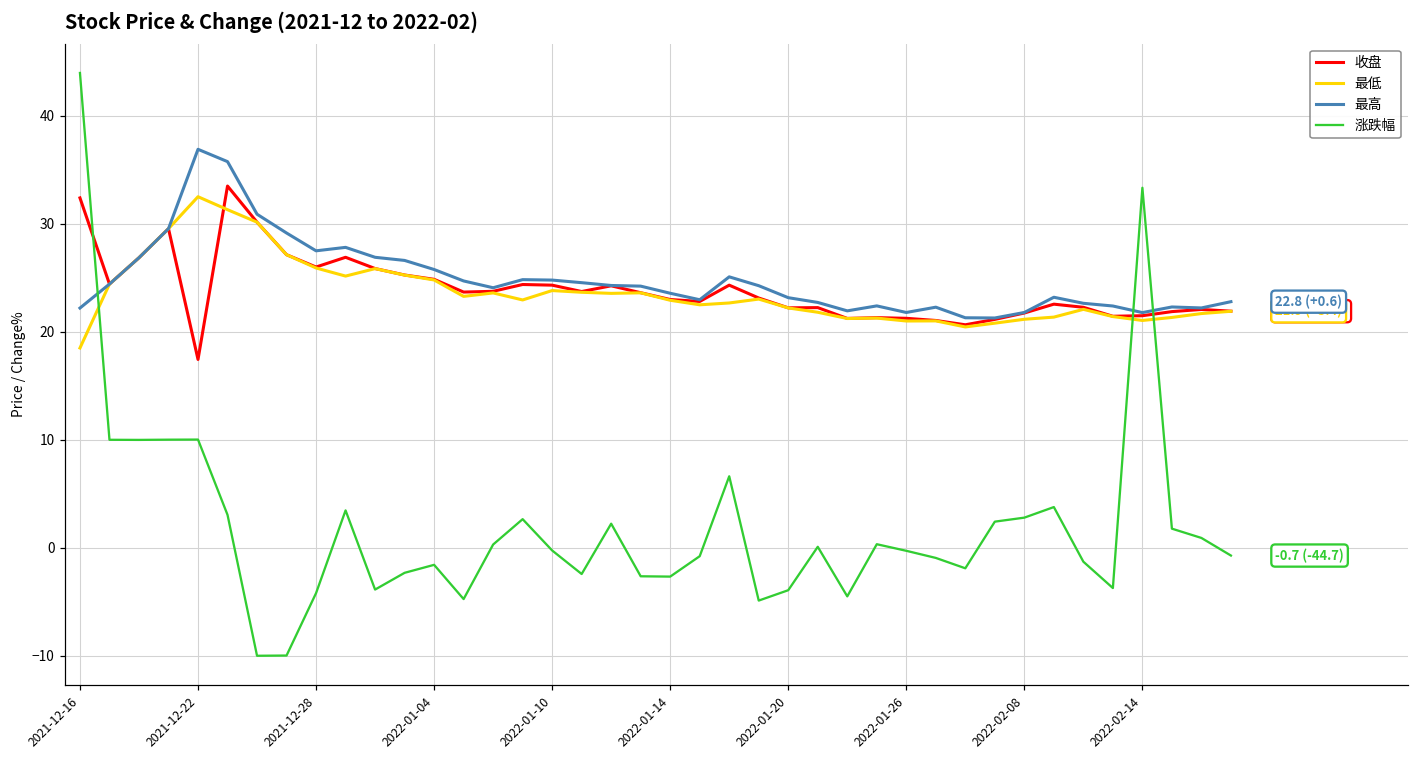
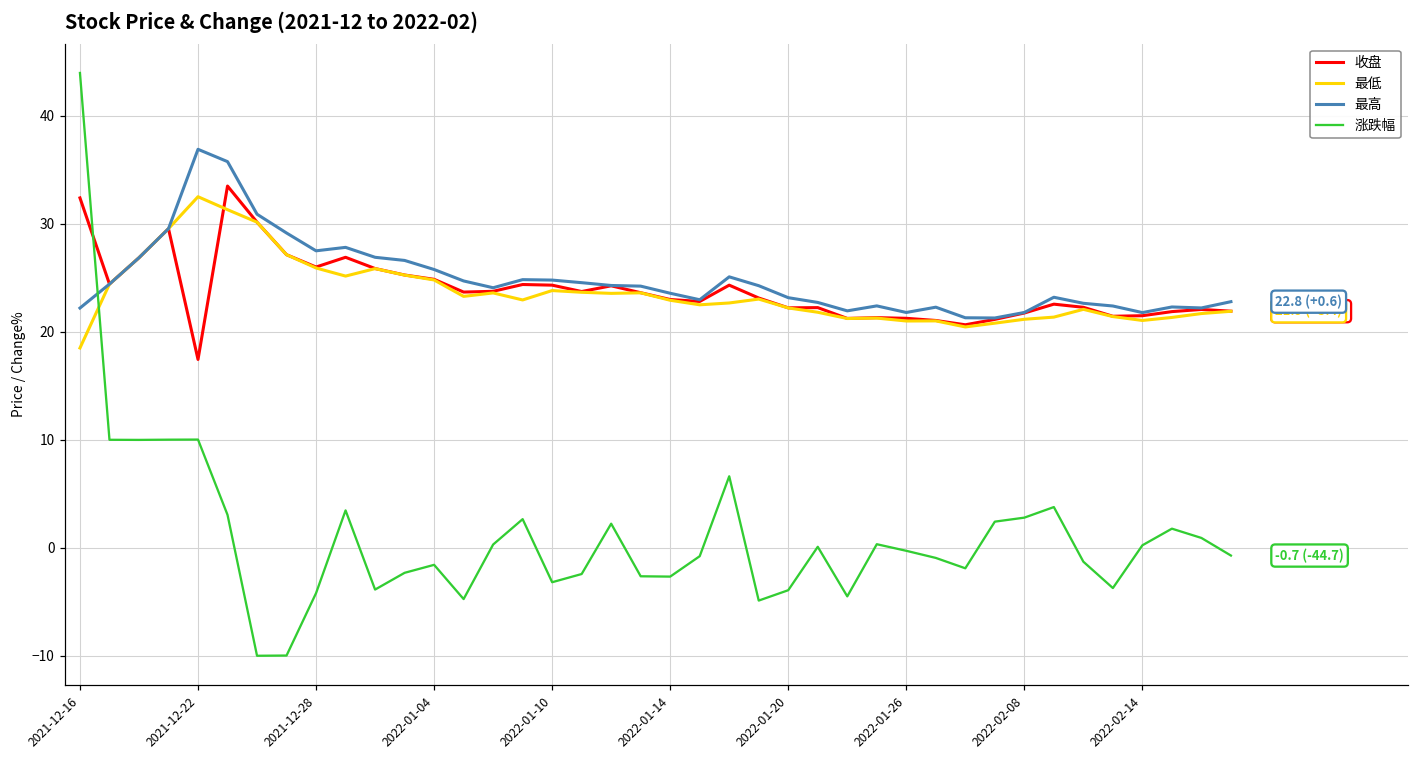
  {
    "收盘": {
      "2021-12-16": 32,
      "2021-12-22": 17,
      "2022-01-10": 24,
      "2022-02-14": 21
    },
    "最低": {
      "2021-12-16": 19,
      "2021-12-22": 33,
      "2022-01-10": 24,
      "2022-02-08": 21,
      "2022-02-14": 21
    },
    "最高": {
      "2021-12-16": 22,
      "2021-12-22": 37,
      "2021-12-28": 28,
      "2022-01-04": 26,
      "2022-01-10": 25,
      "2022-01-14": 24,
      "2022-01-20": 23,
      "2022-01-26": 22,
      "2022-02-14": 22
    },
    "涨跌幅": {
      "2021-12-16": 44,
      "2021-12-22": 10,
      "2021-12-28": -4,
      "2022-01-04": -2,
-     "2022-01-10": 0,
+     "2022-01-10": -3,
      "2022-01-14": -3,
      "2022-01-20": -4,
      "2022-01-26": 0,
      "2022-02-08": 3,
-     "2022-02-14": 33
+     "2022-02-14": 0
    }
  }
